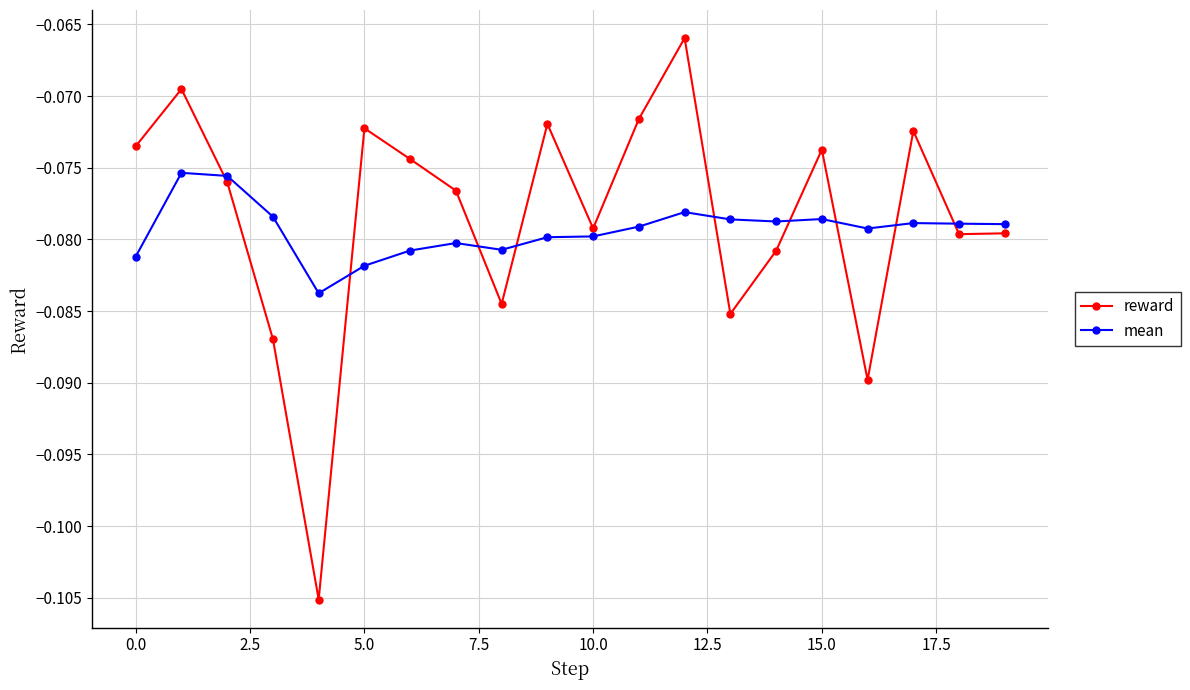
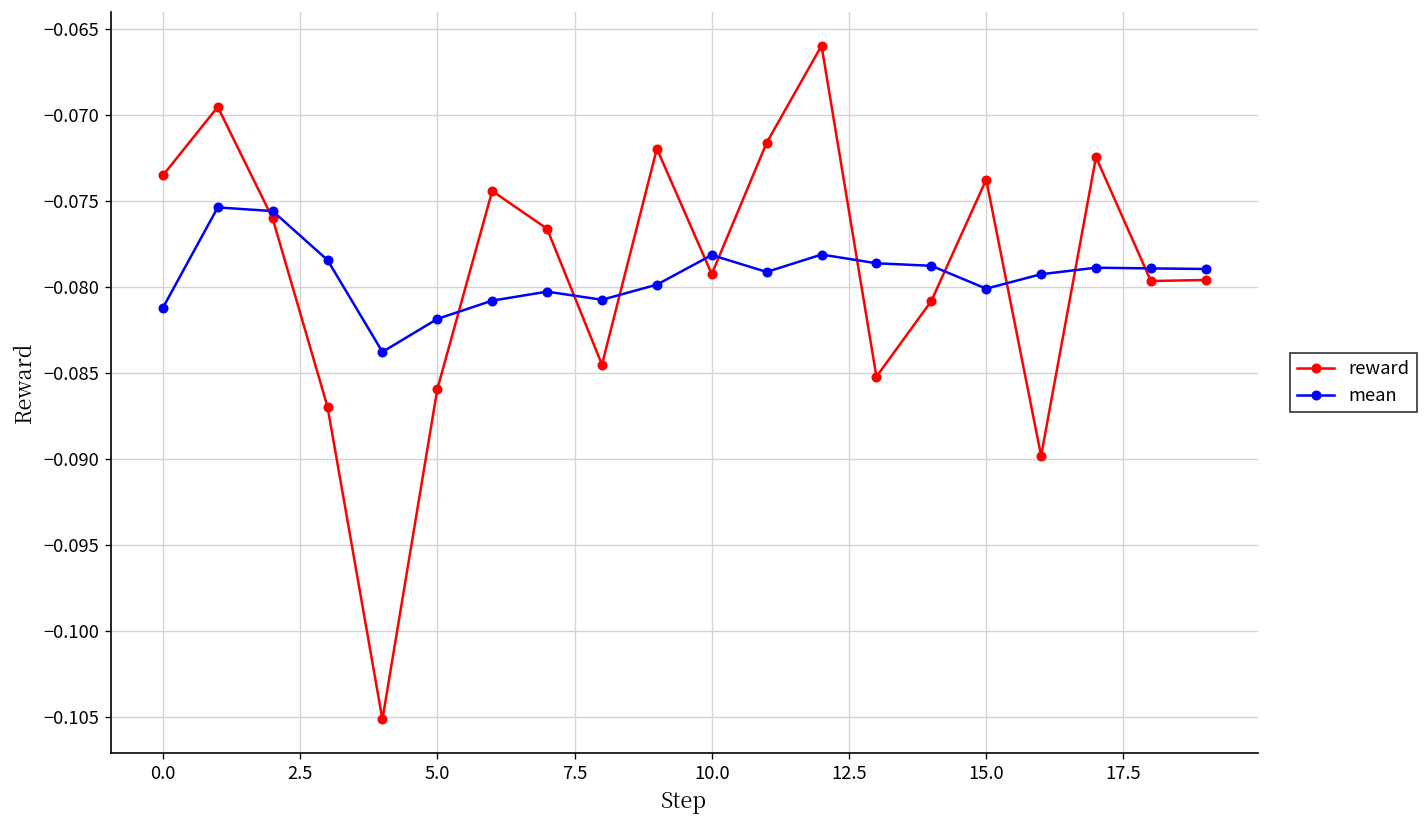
  {
    "reward": {
      "0.0": -0.0735,
-     "5.0": -0.0722,
+     "5.0": -0.0859,
      "10.0": -0.0792,
      "15.0": -0.0737
    },
    "mean": {
      "0.0": -0.0812,
      "5.0": -0.0818,
-     "10.0": -0.0798,
-     "15.0": -0.0786
+     "10.0": -0.0781,
+     "15.0": -0.0801
    }
  }
